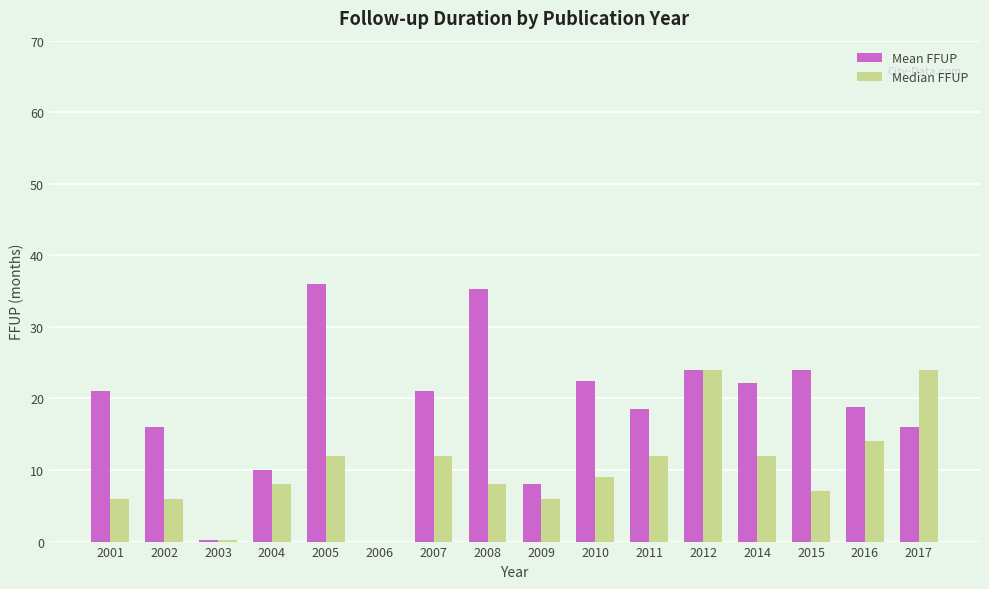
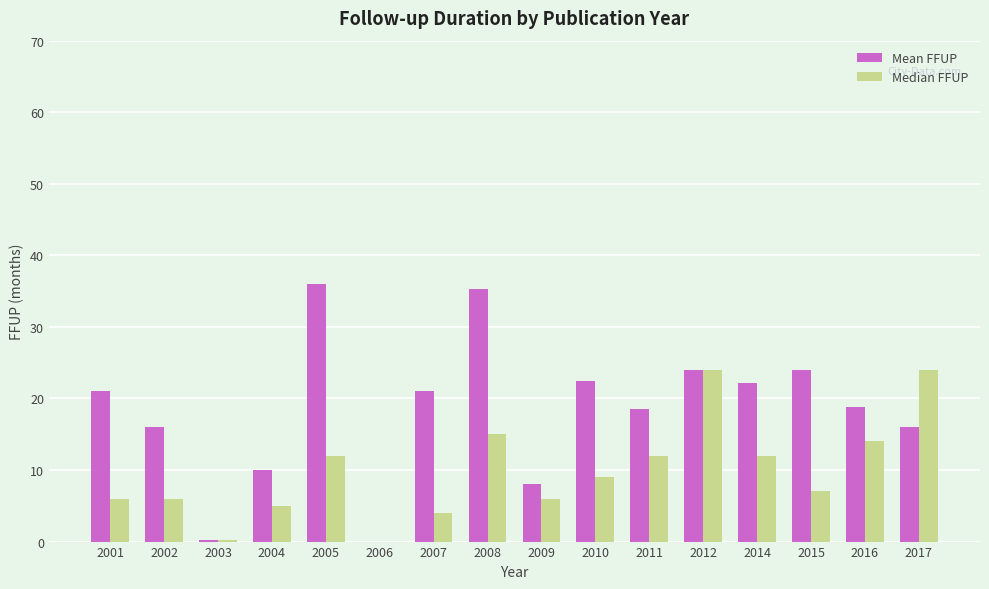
  {
    "Mean FFUP": {
      "2001": 21,
      "2002": 16,
      "2004": 10,
      "2005": 36,
      "2006": 0,
      "2007": 21,
      "2008": 35,
      "2009": 8,
      "2010": 23,
      "2011": 19,
      "2012": 24,
      "2014": 22,
      "2015": 24,
      "2016": 19,
      "2017": 16
    },
    "Median FFUP": {
      "2001": 6,
      "2002": 6,
-     "2004": 8,
+     "2004": 5,
      "2005": 12,
      "2006": 0,
-     "2007": 12,
-     "2008": 8,
+     "2007": 4,
+     "2008": 15,
      "2009": 6,
      "2010": 9,
      "2011": 12,
      "2012": 24,
      "2014": 12,
      "2015": 7,
      "2016": 14,
      "2017": 24
    }
  }
